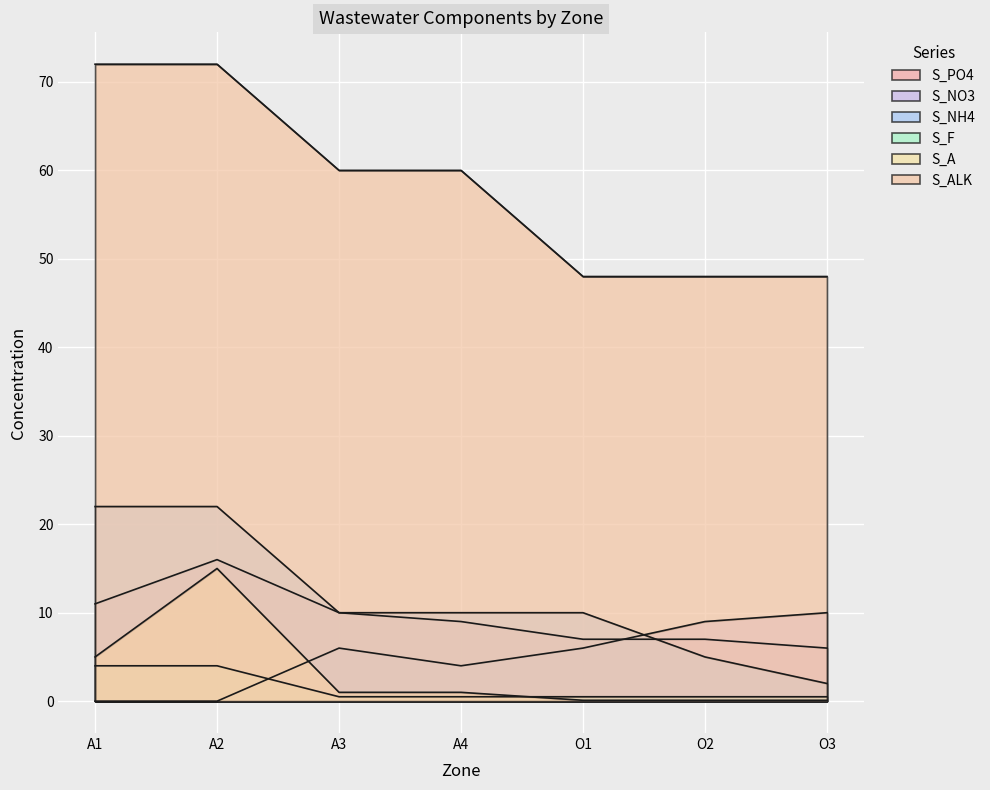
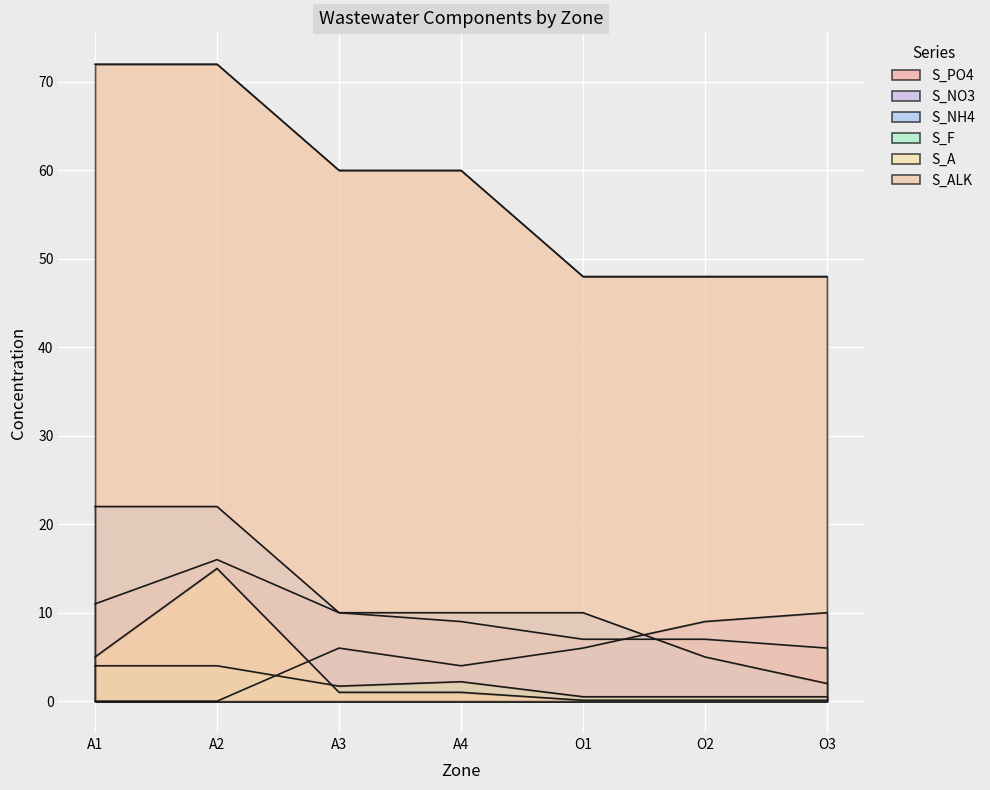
  {
    "S_F": {
      "A1": 4,
      "A2": 4,
-     "A3": 1,
-     "A4": 1,
+     "A3": 2,
+     "A4": 2,
      "O1": 1,
      "O2": 1,
      "O3": 1
    }
  }
